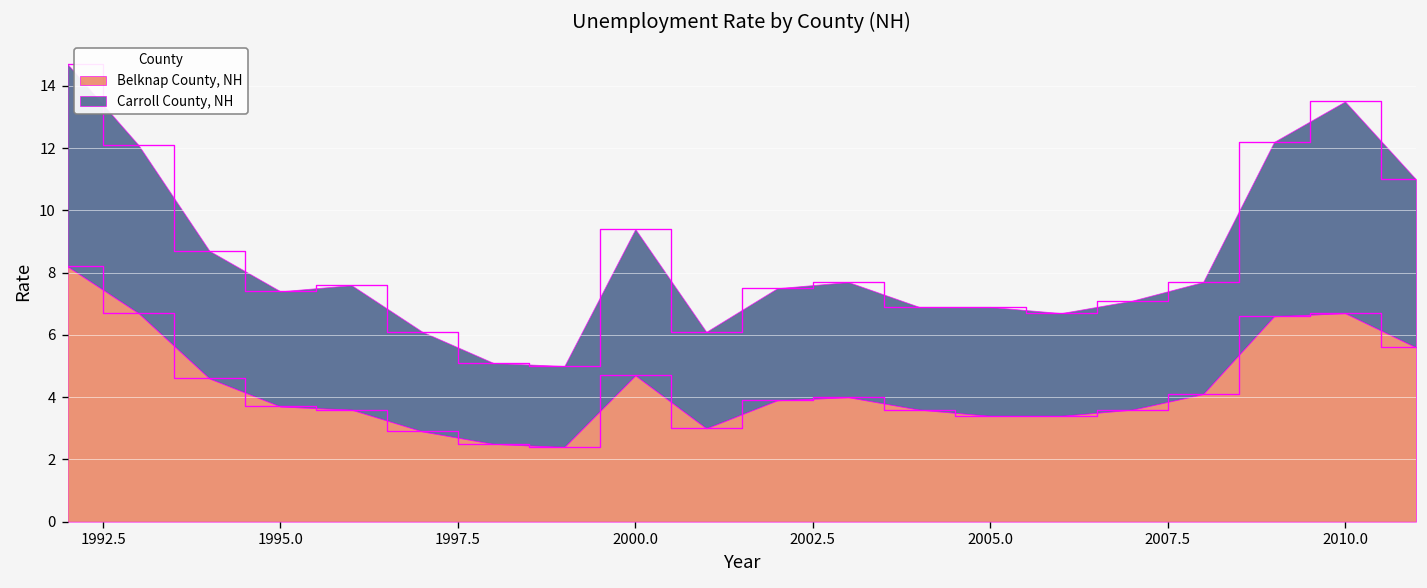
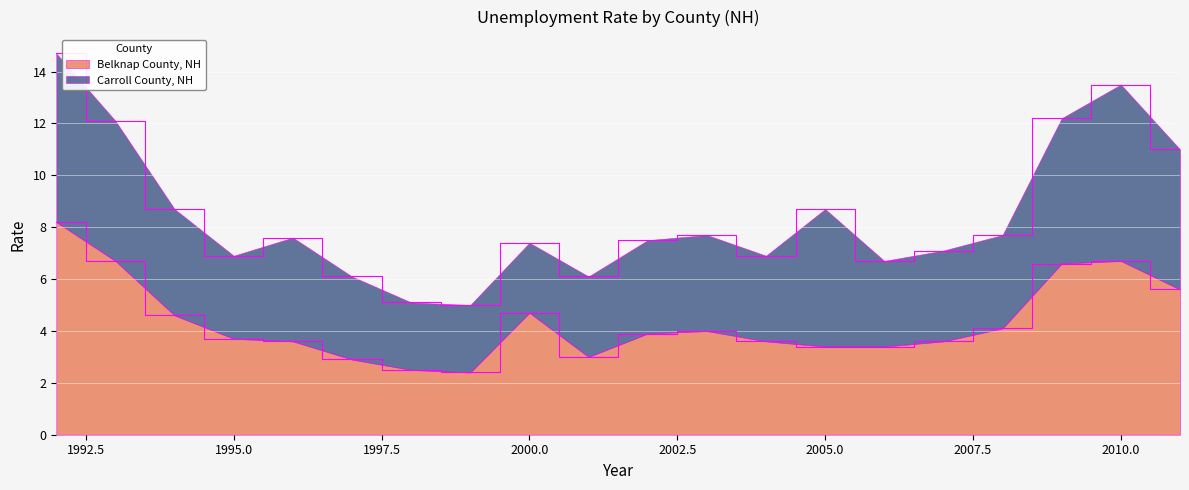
  {
    "Belknap County, NH": {
      "1995.0": 3.7,
      "2000.0": 4.7,
      "2005.0": 3.4,
      "2010.0": 6.7
    },
    "Carroll County, NH": {
-     "1995.0": 3.7,
-     "2000.0": 4.7,
-     "2005.0": 3.5,
+     "1995.0": 3.2,
+     "2000.0": 2.7,
+     "2005.0": 5.3,
      "2010.0": 6.8
    }
  }
